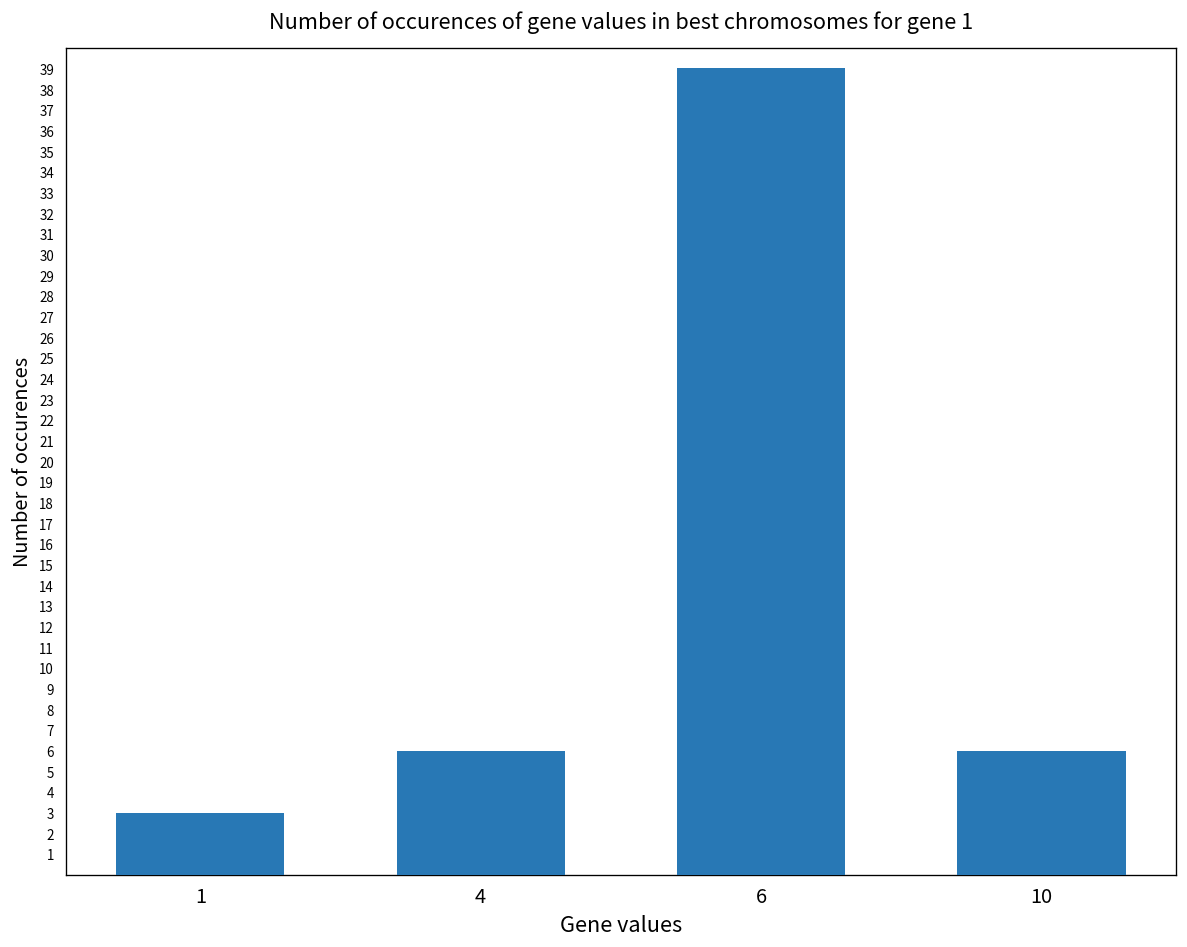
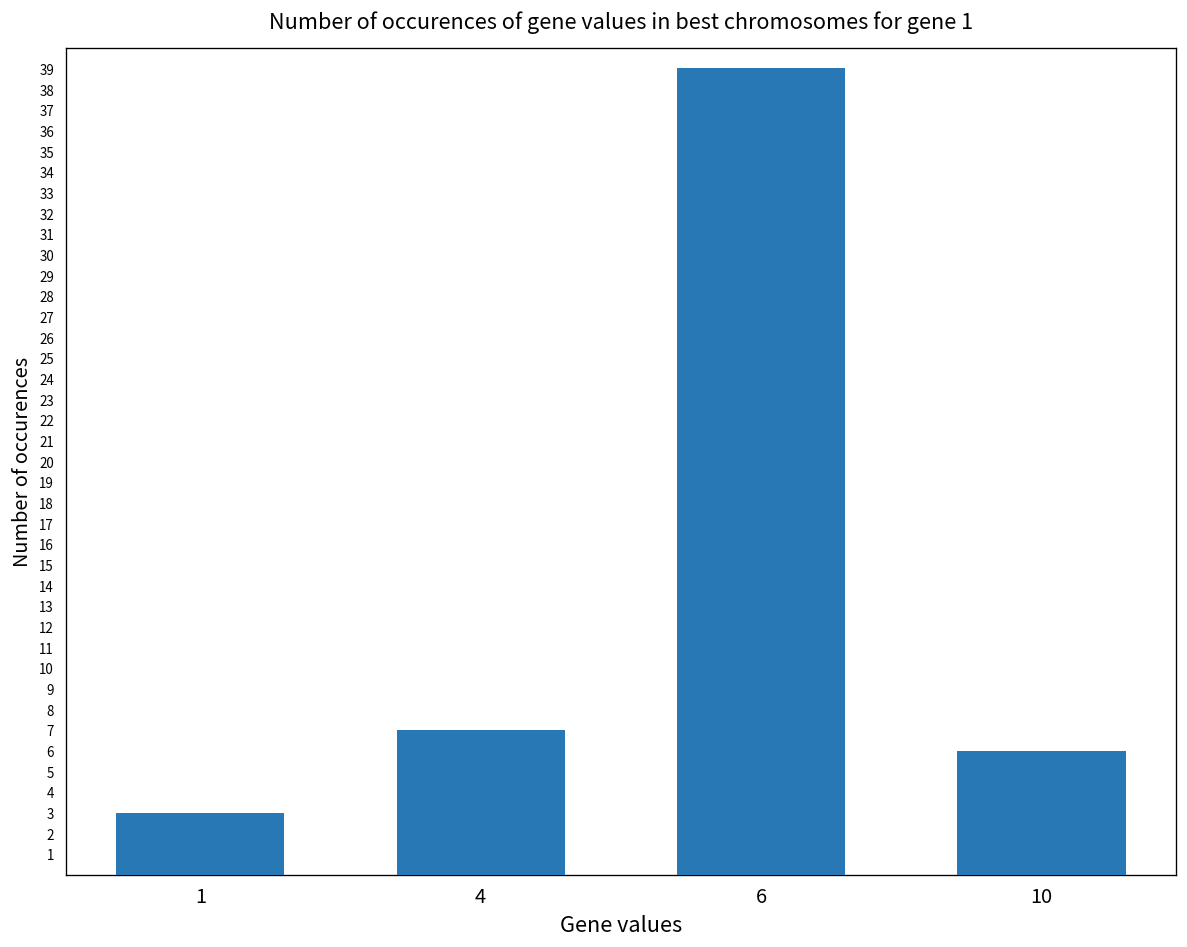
  {
    "1": 3,
-   "4": 6,
+   "4": 7,
    "6": 39,
    "10": 6
  }
